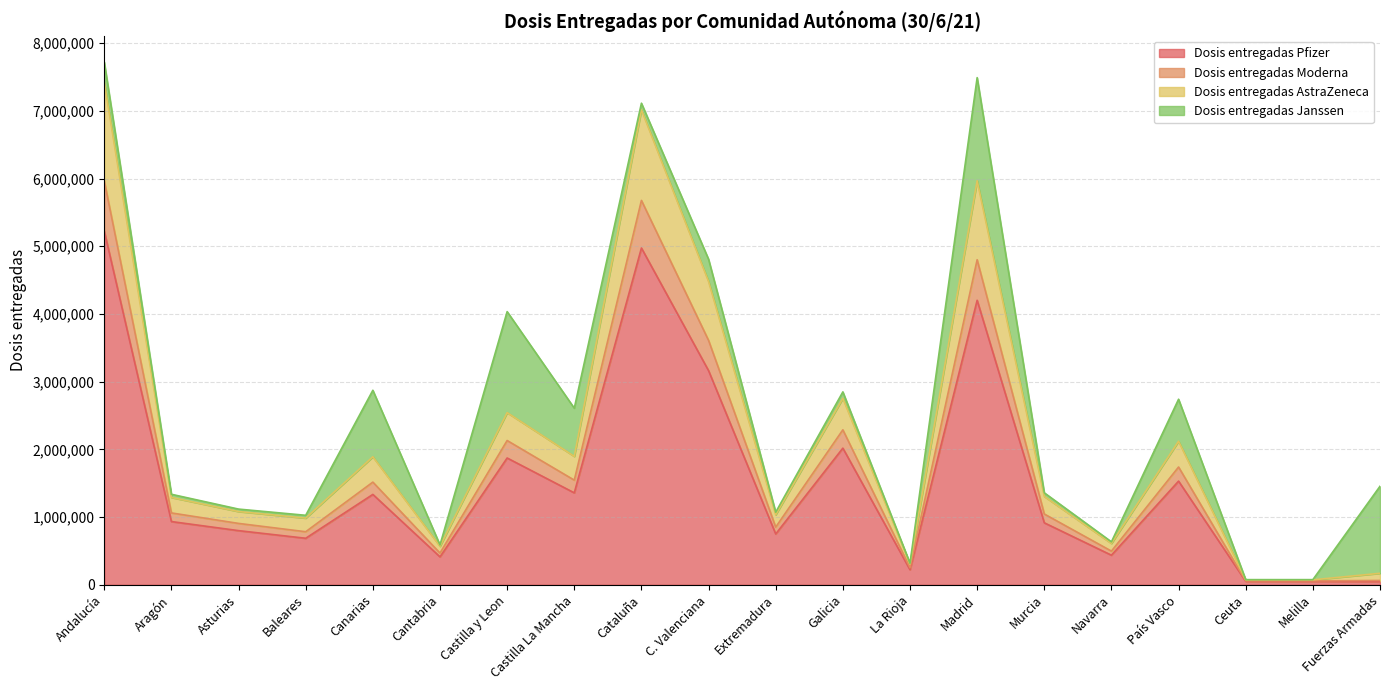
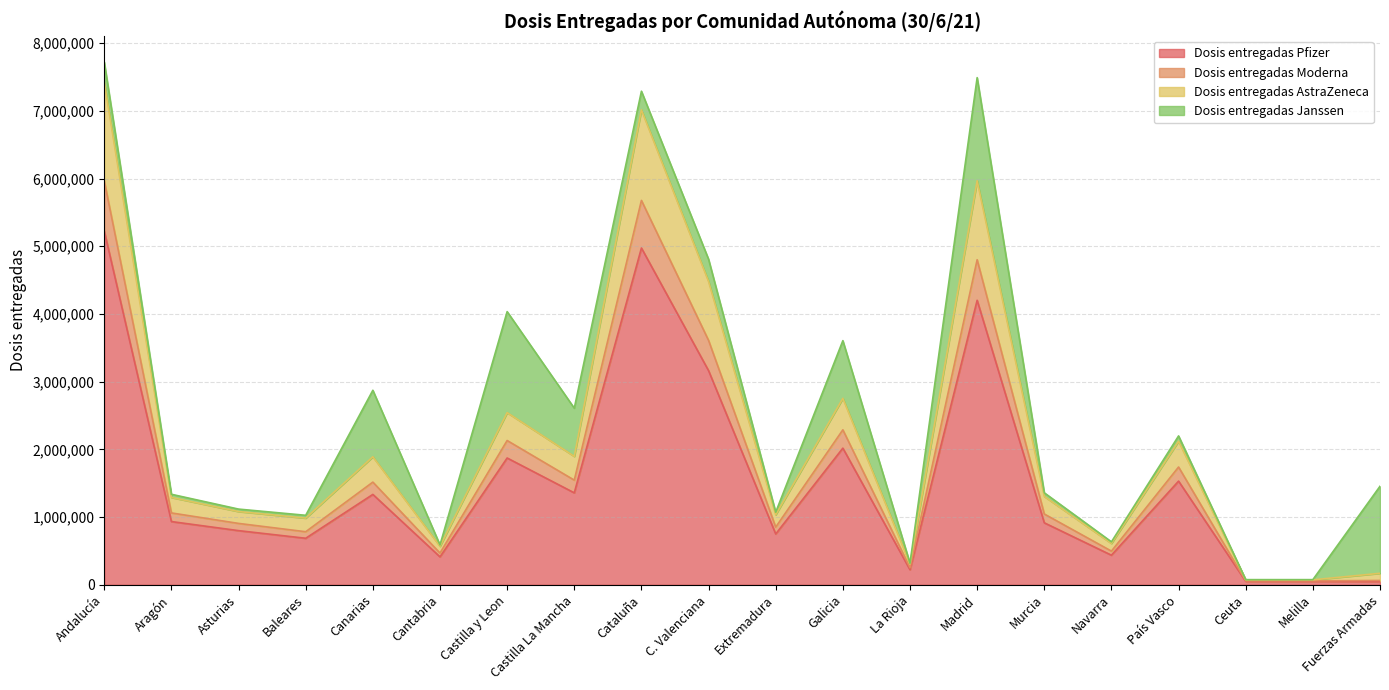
  {
    "Dosis entregadas Janssen": {
      "Andalucía": "300,000",
      "Aragón": "0",
      "Baleares": "0",
      "Canarias": "1,000,000",
      "Castilla y Leon": "1,500,000",
      "Castilla La Mancha": "700,000",
-     "Cataluña": "100,000",
+     "Cataluña": "300,000",
      "C. Valenciana": "300,000",
-     "Galicia": "100,000",
+     "Galicia": "900,000",
      "Madrid": "1,500,000",
      "Murcia": "100,000",
-     "País Vasco": "600,000",
+     "País Vasco": "100,000",
      "Fuerzas Armadas": "1,300,000"
    }
  }
